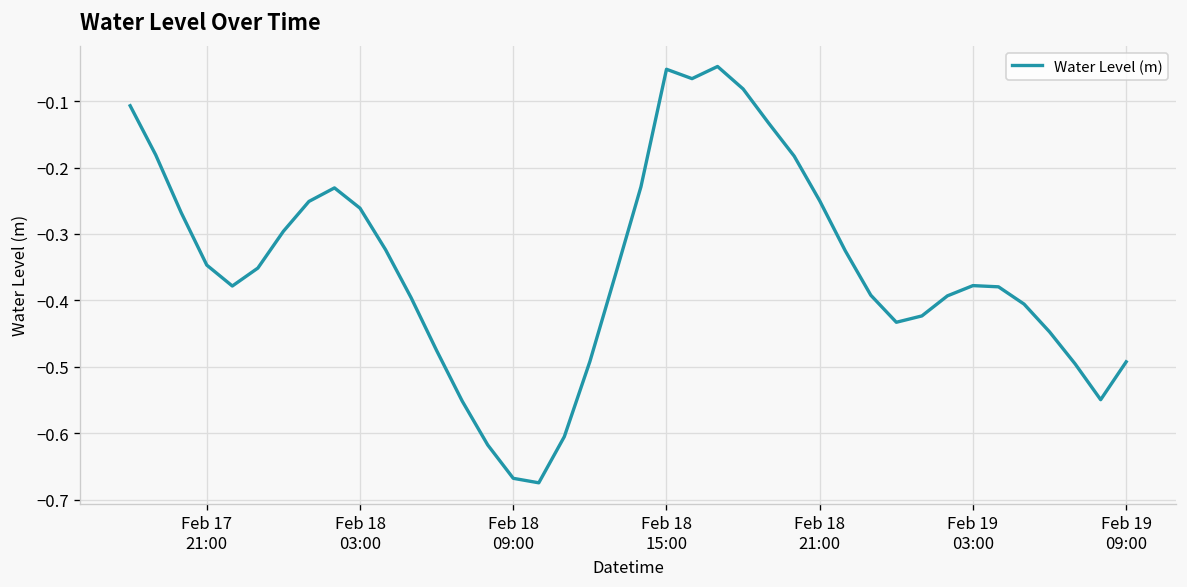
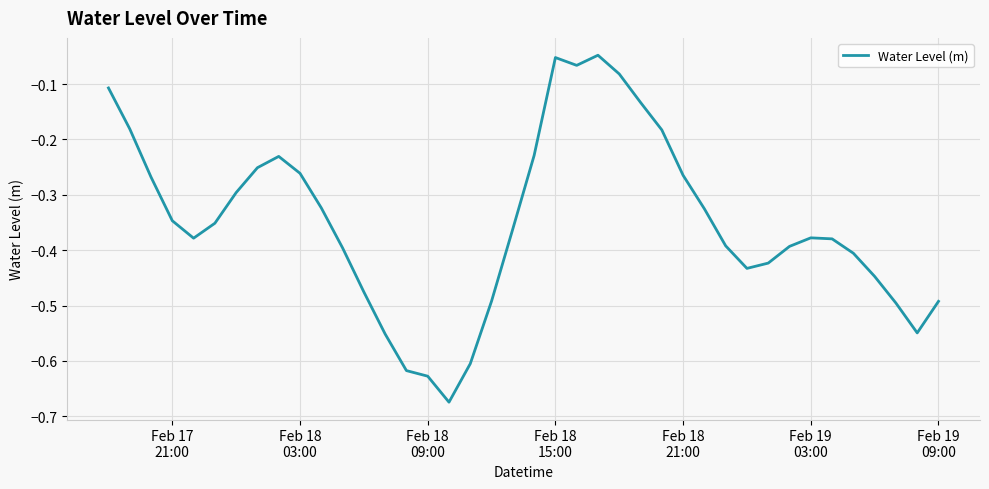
  {
    "Feb 17 21:00": -0.35,
    "Feb 18 03:00": -0.26,
-   "Feb 18 09:00": -0.67,
+   "Feb 18 09:00": -0.63,
    "Feb 18 15:00": -0.05,
-   "Feb 18 21:00": -0.25,
+   "Feb 18 21:00": -0.26,
    "Feb 19 03:00": -0.38,
    "Feb 19 09:00": -0.49
  }
